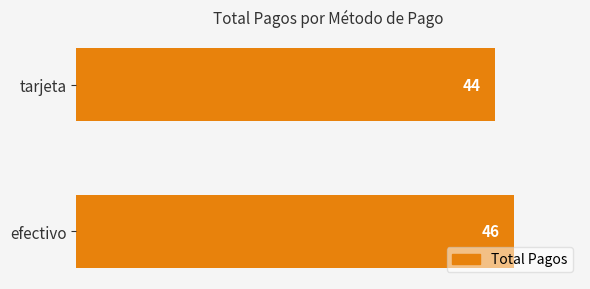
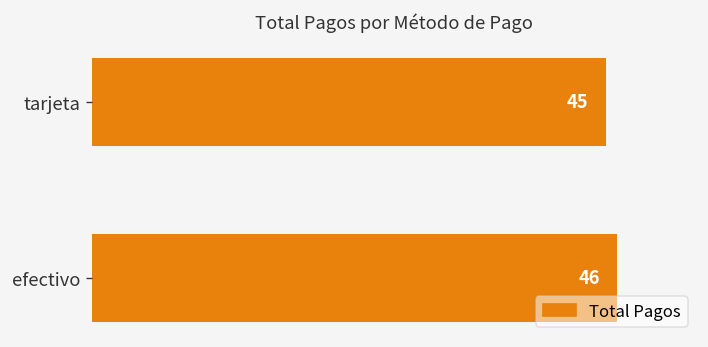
  {
-   "tarjeta": 44,
+   "tarjeta": 45,
    "efectivo": 46
  }
